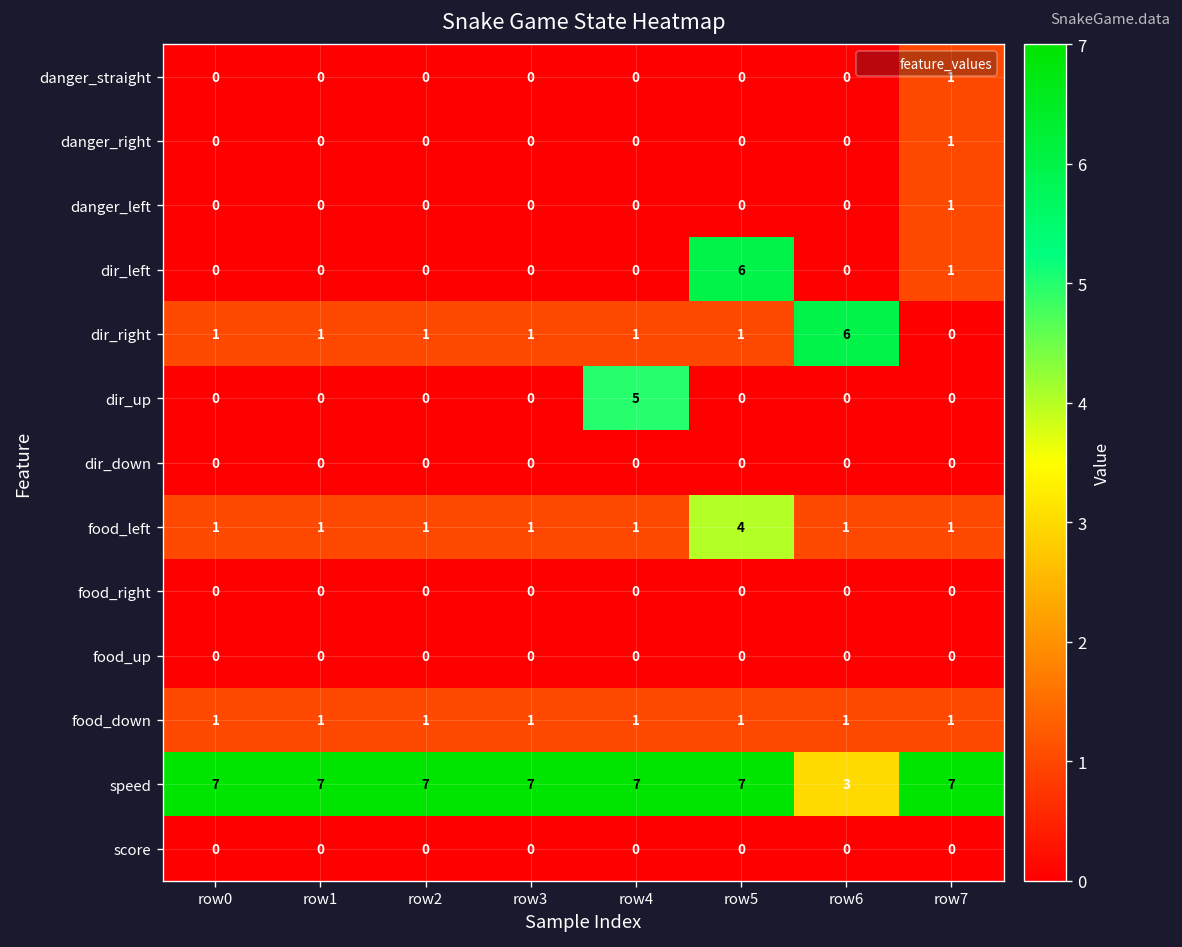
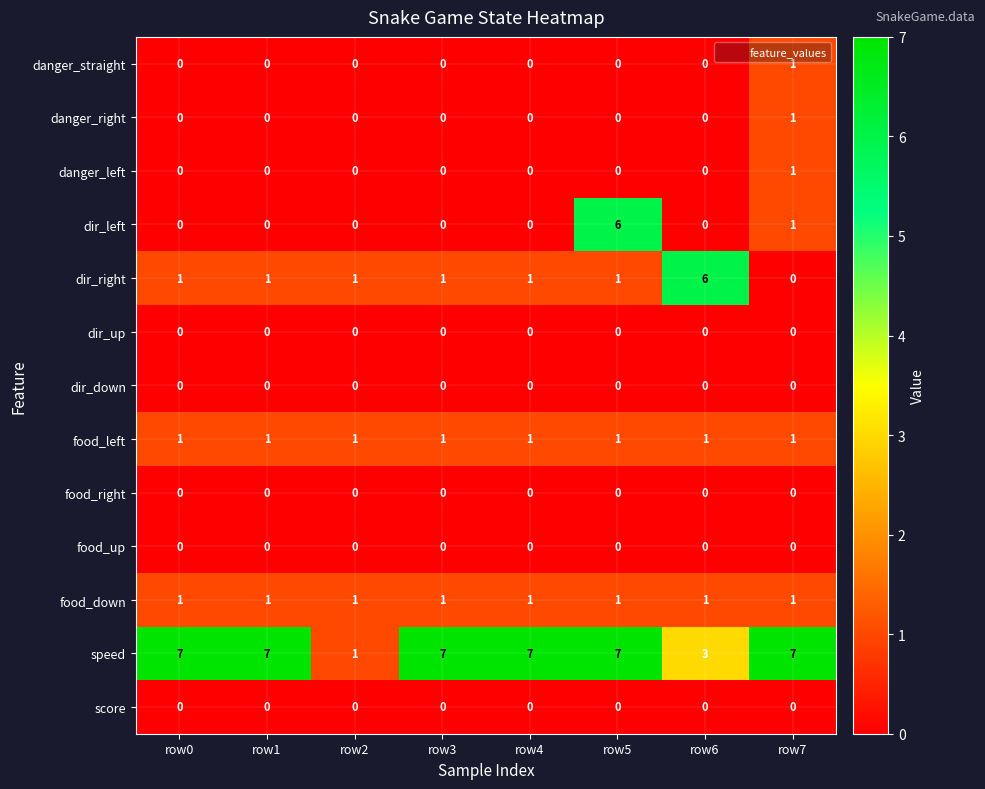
  {
    "danger_straight": {
      "row0": 0,
      "row1": 0,
      "row2": 0,
      "row3": 0,
      "row4": 0,
      "row5": 0,
      "row6": 0
    },
    "danger_right": {
      "row0": 0,
      "row1": 0,
      "row2": 0,
      "row3": 0,
      "row4": 0,
      "row5": 0,
      "row6": 0,
      "row7": 1
    },
    "danger_left": {
      "row0": 0,
      "row1": 0,
      "row2": 0,
      "row3": 0,
      "row4": 0,
      "row5": 0,
      "row6": 0,
      "row7": 1
    },
    "dir_left": {
      "row0": 0,
      "row1": 0,
      "row2": 0,
      "row3": 0,
      "row4": 0,
      "row5": 6,
      "row6": 0,
      "row7": 1
    },
    "dir_right": {
      "row0": 1,
      "row1": 1,
      "row2": 1,
      "row3": 1,
      "row4": 1,
      "row5": 1,
      "row6": 6,
      "row7": 0
    },
    "dir_up": {
      "row0": 0,
      "row1": 0,
      "row2": 0,
      "row3": 0,
-     "row4": 5,
+     "row4": 0,
      "row5": 0,
      "row6": 0,
      "row7": 0
    },
    "dir_down": {
      "row0": 0,
      "row1": 0,
      "row2": 0,
      "row3": 0,
      "row4": 0,
      "row5": 0,
      "row6": 0,
      "row7": 0
    },
    "food_left": {
      "row0": 1,
      "row1": 1,
      "row2": 1,
      "row3": 1,
      "row4": 1,
-     "row5": 4,
+     "row5": 1,
      "row6": 1,
      "row7": 1
    },
    "food_right": {
      "row0": 0,
      "row1": 0,
      "row2": 0,
      "row3": 0,
      "row4": 0,
      "row5": 0,
      "row6": 0,
      "row7": 0
    },
    "food_up": {
      "row0": 0,
      "row1": 0,
      "row2": 0,
      "row3": 0,
      "row4": 0,
      "row5": 0,
      "row6": 0,
      "row7": 0
    },
    "food_down": {
      "row0": 1,
      "row1": 1,
      "row2": 1,
      "row3": 1,
      "row4": 1,
      "row5": 1,
      "row6": 1,
      "row7": 1
    },
    "speed": {
      "row0": 7,
      "row1": 7,
-     "row2": 7,
+     "row2": 1,
      "row3": 7,
      "row4": 7,
      "row5": 7,
      "row6": 3,
      "row7": 7
    },
    "score": {
      "row0": 0,
      "row1": 0,
      "row2": 0,
      "row3": 0,
      "row4": 0,
      "row5": 0,
      "row6": 0,
      "row7": 0
    }
  }
